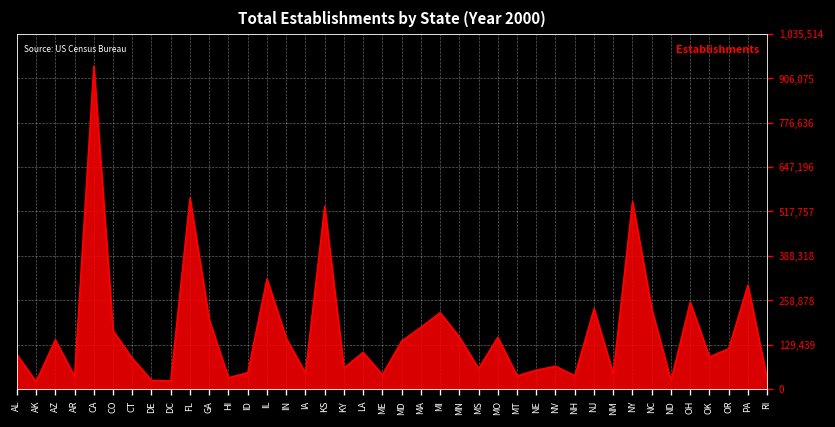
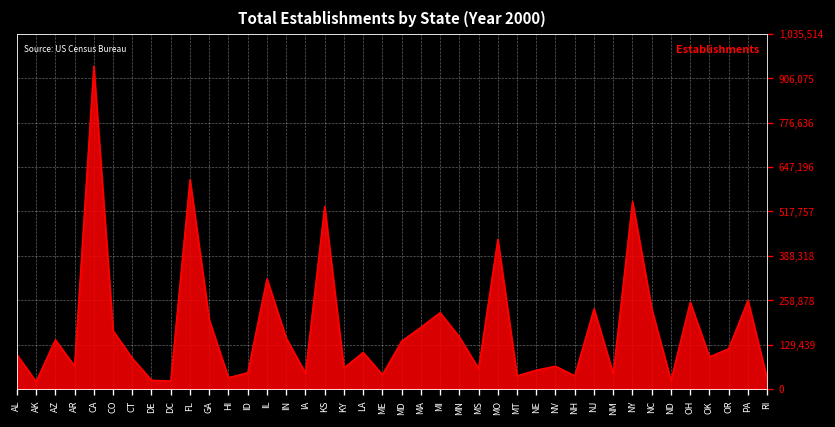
  {
    "AL": "100,000",
    "AK": "20,000",
    "AZ": "140,000",
-   "AR": "40,000",
+   "AR": "70,000",
    "CA": "940,000",
    "CO": "170,000",
    "CT": "90,000",
    "DE": "30,000",
    "DC": "20,000",
-   "FL": "560,000",
+   "FL": "610,000",
    "GA": "200,000",
    "HI": "30,000",
    "ID": "50,000",
    "IL": "320,000",
    "IN": "150,000",
    "IA": "50,000",
    "KS": "530,000",
    "KY": "60,000",
    "LA": "110,000",
    "ME": "40,000",
    "MD": "140,000",
    "MA": "180,000",
    "MI": "220,000",
    "MN": "150,000",
    "MS": "60,000",
-   "MO": "150,000",
+   "MO": "440,000",
    "MT": "40,000",
    "NE": "50,000",
    "NV": "70,000",
    "NH": "40,000",
    "NJ": "230,000",
    "NM": "40,000",
    "NY": "550,000",
    "NC": "230,000",
    "ND": "20,000",
    "OH": "250,000",
    "OK": "90,000",
    "OR": "120,000",
-   "PA": "300,000",
+   "PA": "260,000",
    "RI": "30,000"
  }
